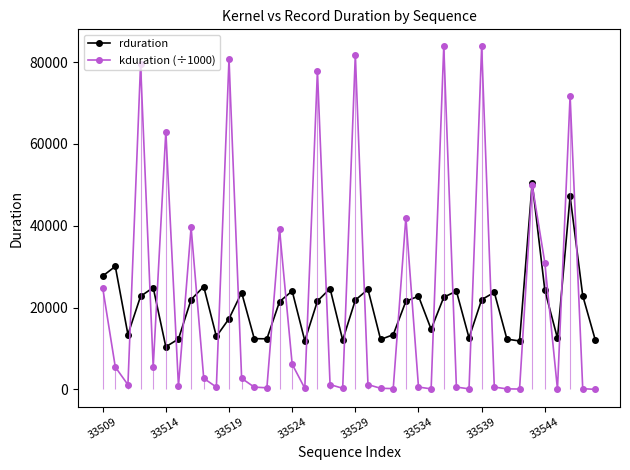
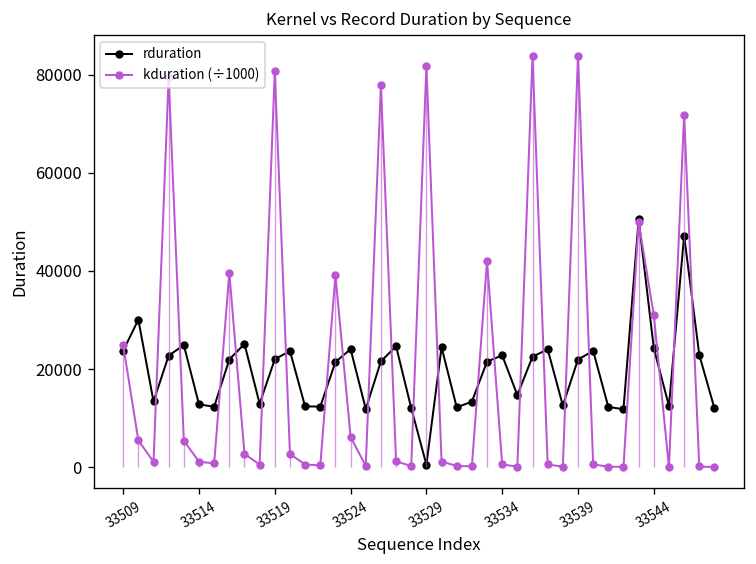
  {
    "rduration": {
-     "33509": 28000,
-     "33514": 10000,
-     "33519": 17000,
+     "33509": 24000,
+     "33514": 13000,
+     "33519": 22000,
      "33524": 24000,
-     "33529": 22000,
+     "33529": 1000,
      "33534": 23000,
      "33539": 22000,
      "33544": 24000
    },
    "kduration (÷1000)": {
      "33509": 25000,
-     "33514": 63000,
+     "33514": 1000,
      "33519": 81000,
      "33524": 6000,
      "33529": 82000,
      "33534": 1000,
      "33539": 84000,
      "33544": 31000
    }
  }
